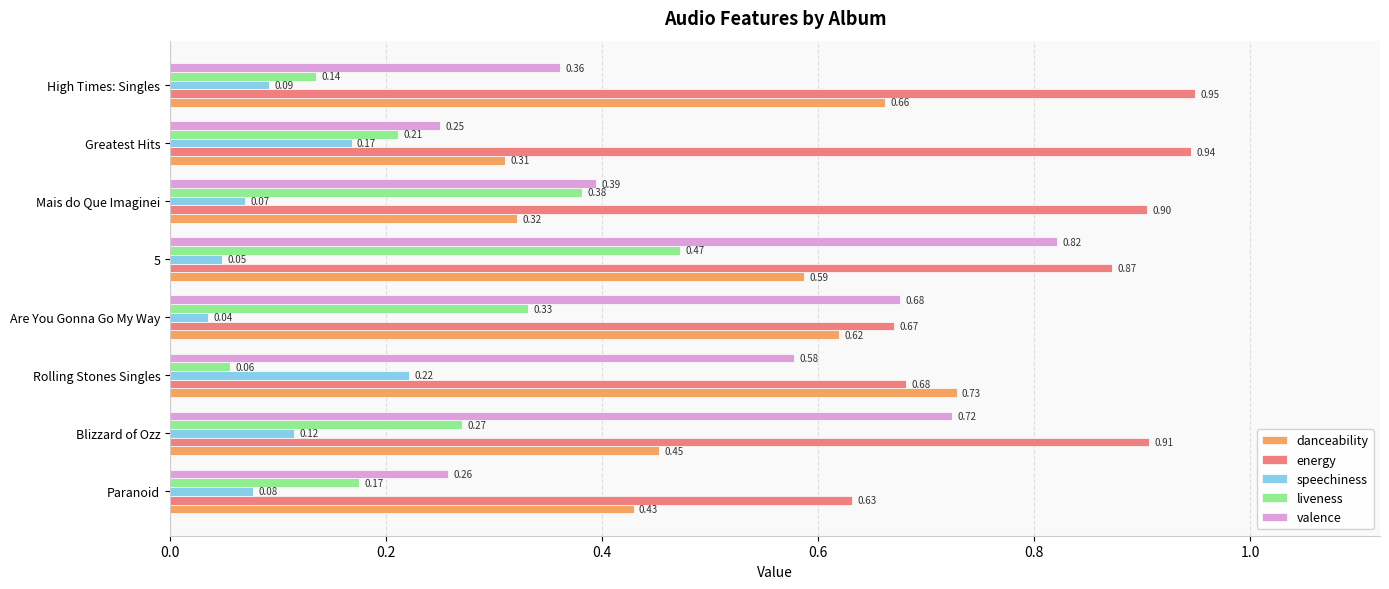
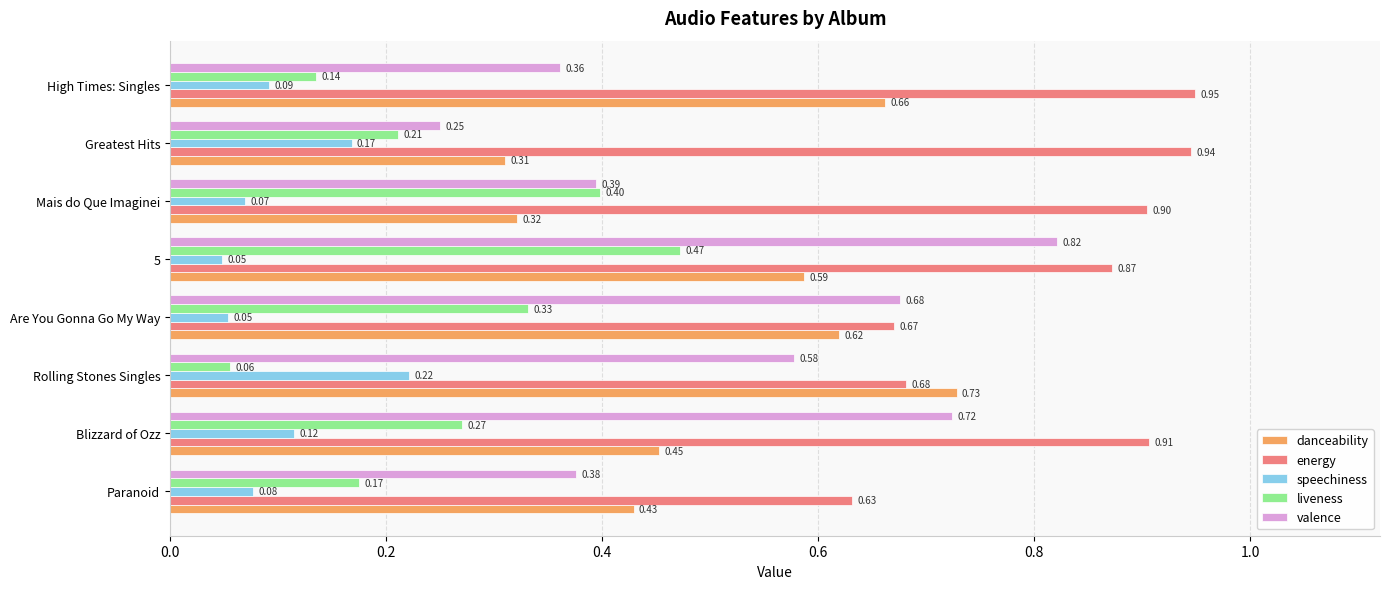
  {
    "speechiness": {
      "High Times: Singles": 0.09,
      "Greatest Hits": 0.17,
      "Mais do Que Imaginei": 0.07,
      "5": 0.05,
-     "Are You Gonna Go My Way": 0.04,
+     "Are You Gonna Go My Way": 0.05,
      "Rolling Stones Singles": 0.22,
      "Blizzard of Ozz": 0.12,
      "Paranoid": 0.08
    },
    "liveness": {
      "High Times: Singles": 0.14,
      "Greatest Hits": 0.21,
-     "Mais do Que Imaginei": 0.38,
+     "Mais do Que Imaginei": 0.40,
      "5": 0.47,
      "Are You Gonna Go My Way": 0.33,
      "Rolling Stones Singles": 0.06,
      "Blizzard of Ozz": 0.27,
      "Paranoid": 0.17
    },
    "valence": {
      "High Times: Singles": 0.36,
      "Greatest Hits": 0.25,
      "Mais do Que Imaginei": 0.39,
      "5": 0.82,
      "Are You Gonna Go My Way": 0.68,
      "Rolling Stones Singles": 0.58,
      "Blizzard of Ozz": 0.72,
-     "Paranoid": 0.26
+     "Paranoid": 0.38
    }
  }
